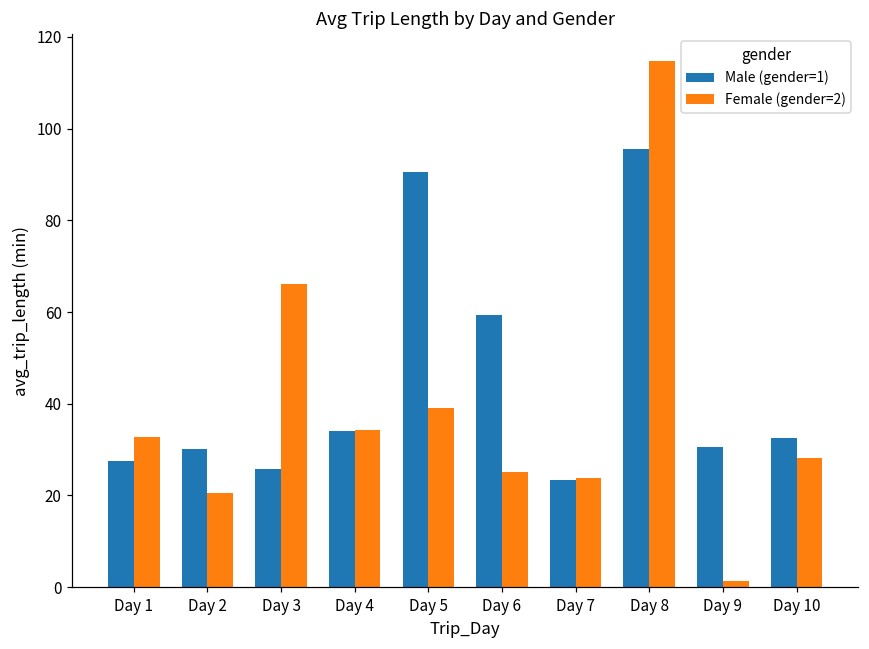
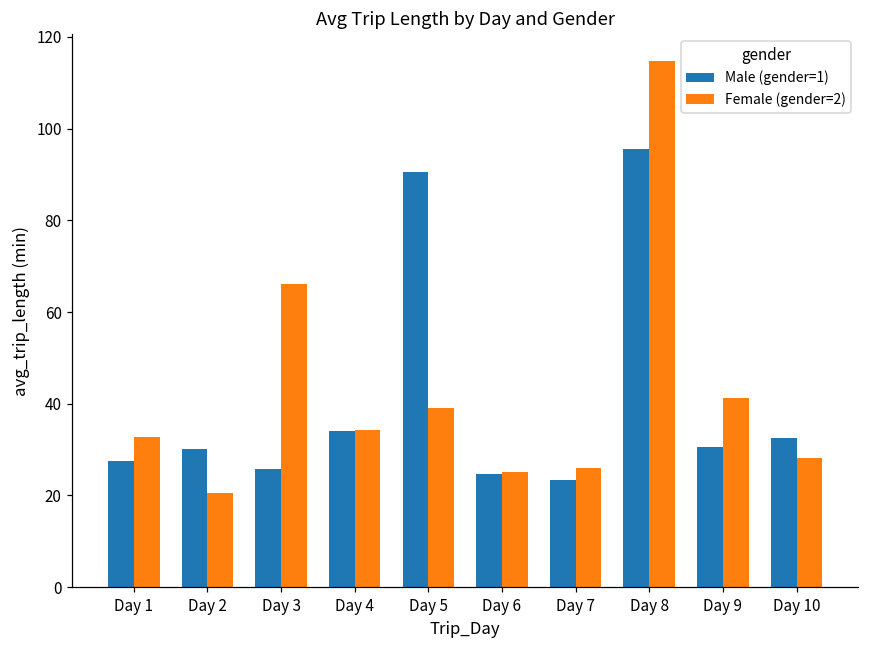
  {
    "Male (gender=1)": {
      "Day 1": 28,
      "Day 2": 30,
      "Day 3": 26,
      "Day 4": 34,
      "Day 5": 91,
-     "Day 6": 59,
+     "Day 6": 25,
      "Day 7": 23,
      "Day 8": 96,
      "Day 9": 31,
      "Day 10": 33
    },
    "Female (gender=2)": {
      "Day 1": 33,
      "Day 2": 21,
      "Day 3": 66,
      "Day 4": 34,
      "Day 5": 39,
      "Day 6": 25,
-     "Day 7": 24,
+     "Day 7": 26,
      "Day 8": 115,
-     "Day 9": 1,
+     "Day 9": 41,
      "Day 10": 28
    }
  }
